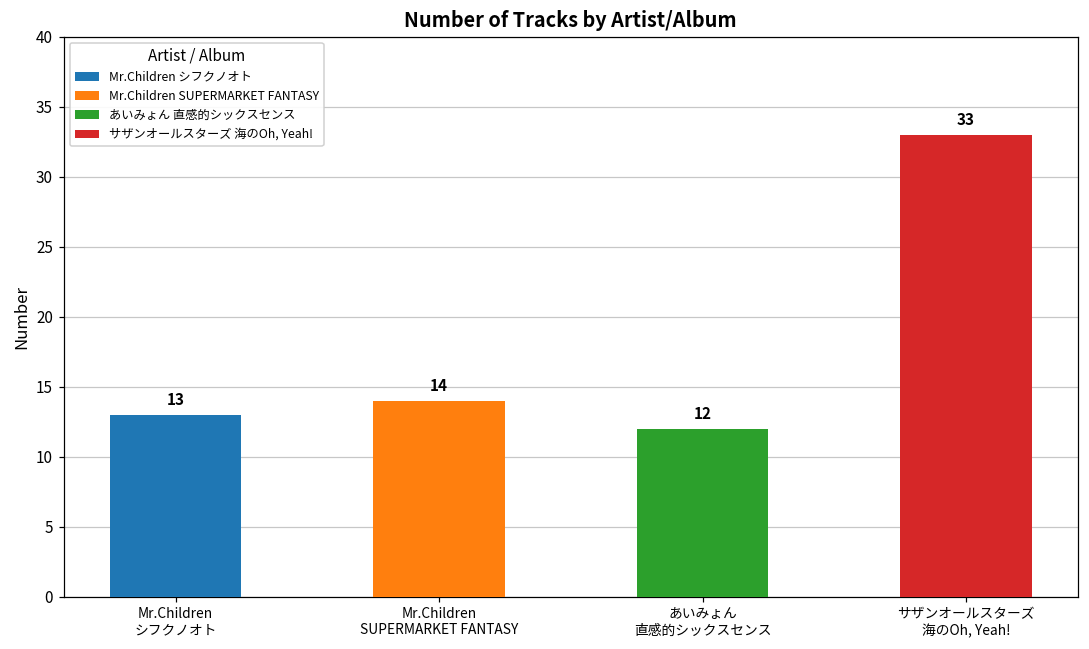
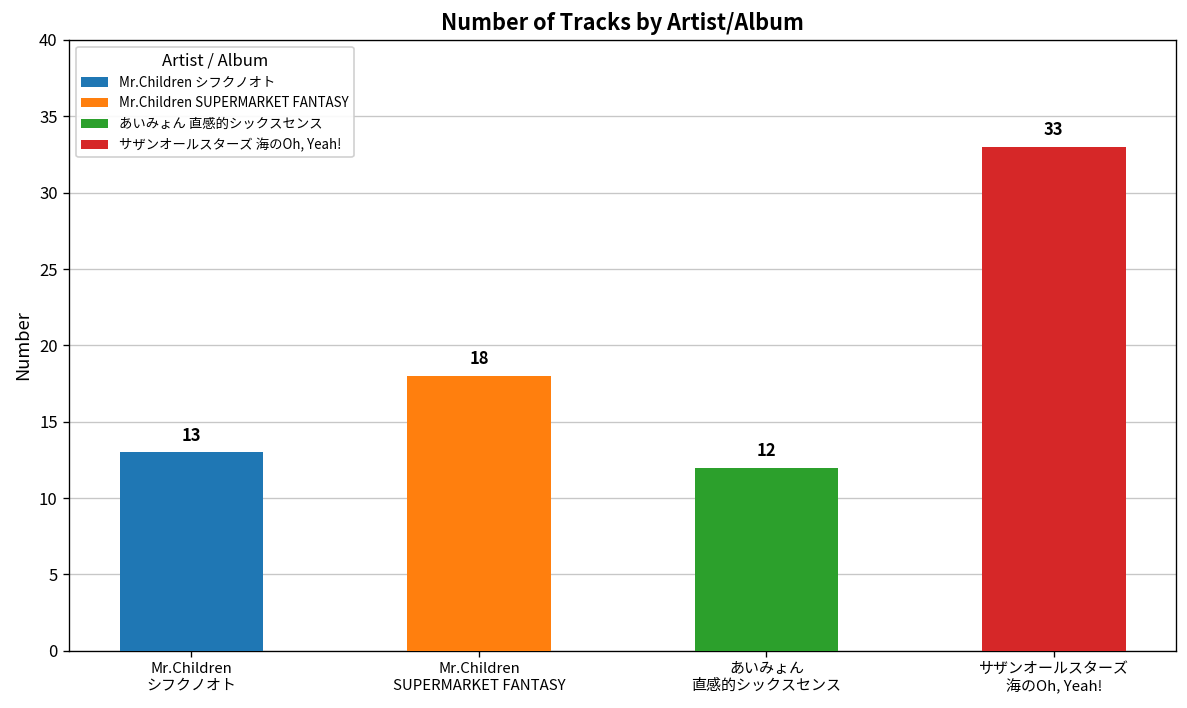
  {
    "Mr.Children シフクノオト": 13,
-   "Mr.Children SUPERMARKET FANTASY": 14,
+   "Mr.Children SUPERMARKET FANTASY": 18,
    "あいみょん 直感的シックスセンス": 12,
    "サザンオールスターズ 海のOh, Yeah!": 33
  }
